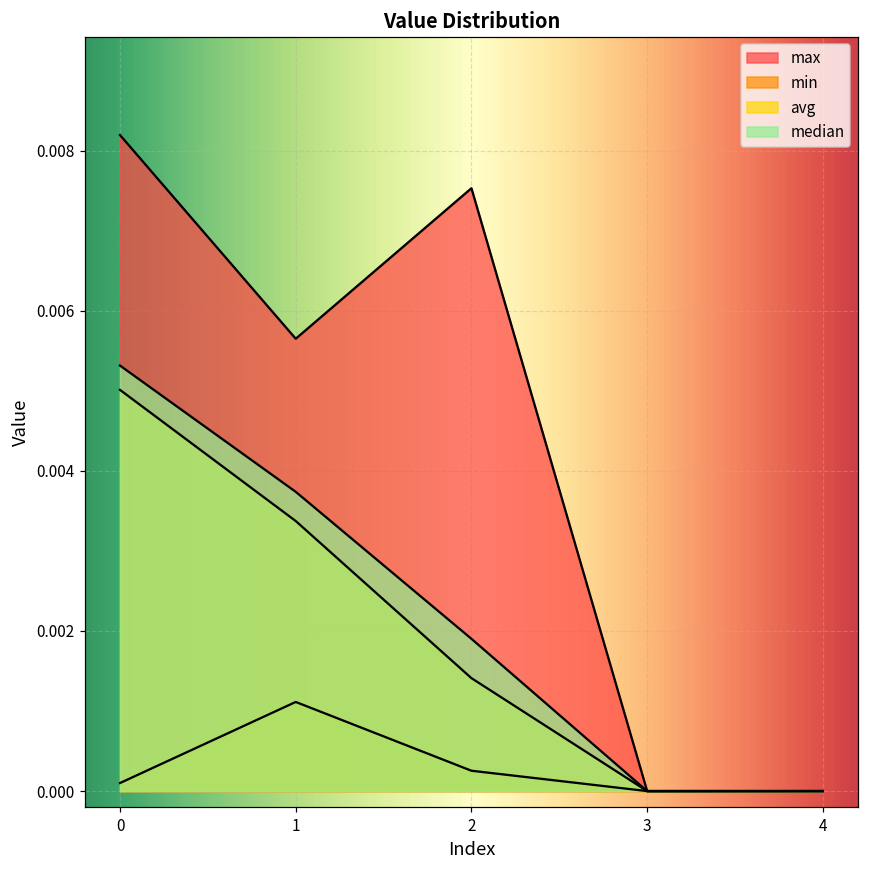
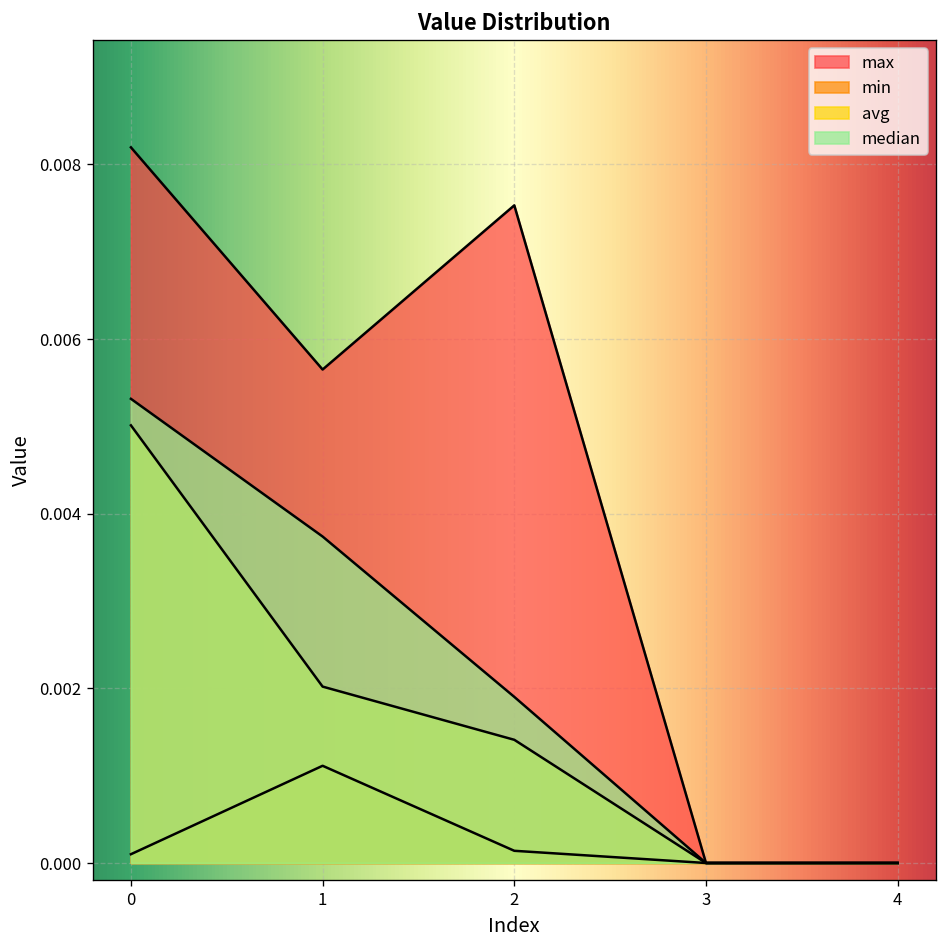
  {
    "max": {
      "0": 0.0082,
      "1": 0.0057,
      "2": 0.0075
    },
    "min": {
      "0": 0.0001,
      "1": 0.0011,
-     "2": 0.0003
+     "2": 0.0001
    },
    "avg": {
      "0": 0.0050,
-     "1": 0.0034,
+     "1": 0.0020,
      "2": 0.0014
    },
    "median": {
      "0": 0.0053,
      "1": 0.0037,
      "2": 0.0019
    }
  }
